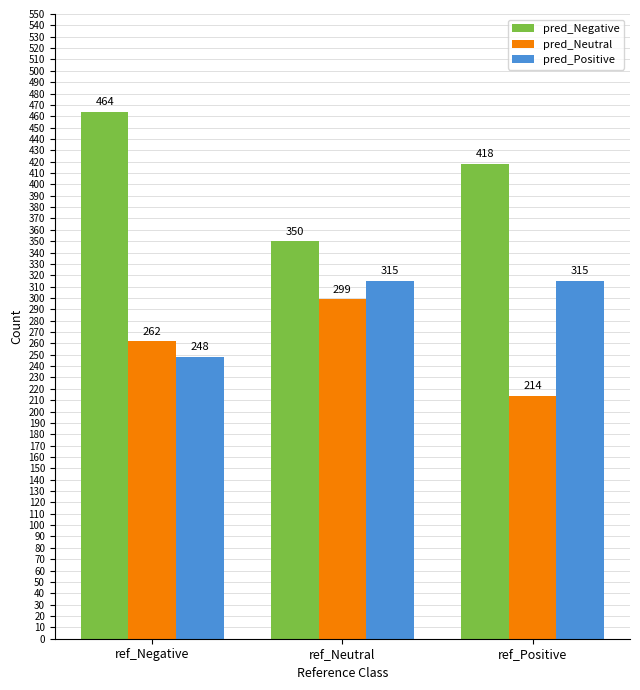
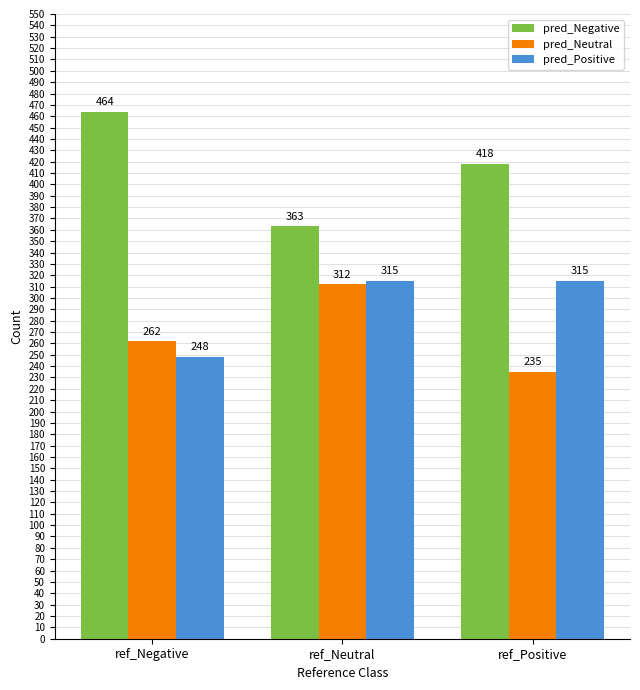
  {
    "pred_Negative": {
      "ref_Negative": 464,
-     "ref_Neutral": 350,
+     "ref_Neutral": 363,
      "ref_Positive": 418
    },
    "pred_Neutral": {
      "ref_Negative": 262,
-     "ref_Neutral": 299,
-     "ref_Positive": 214
+     "ref_Neutral": 312,
+     "ref_Positive": 235
    },
    "pred_Positive": {
      "ref_Negative": 248,
      "ref_Neutral": 315,
      "ref_Positive": 315
    }
  }
